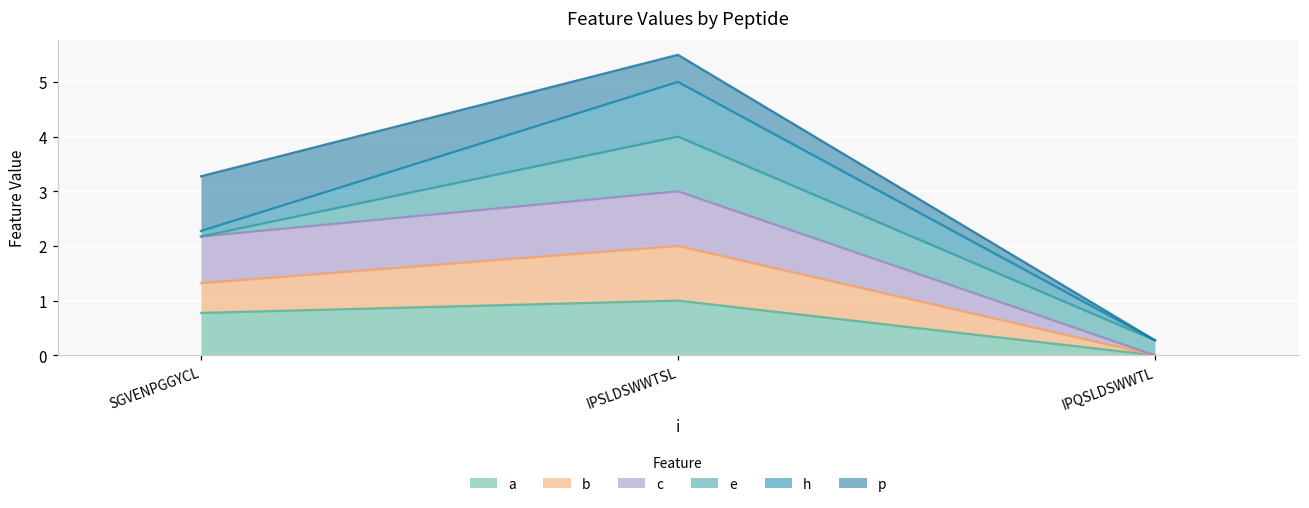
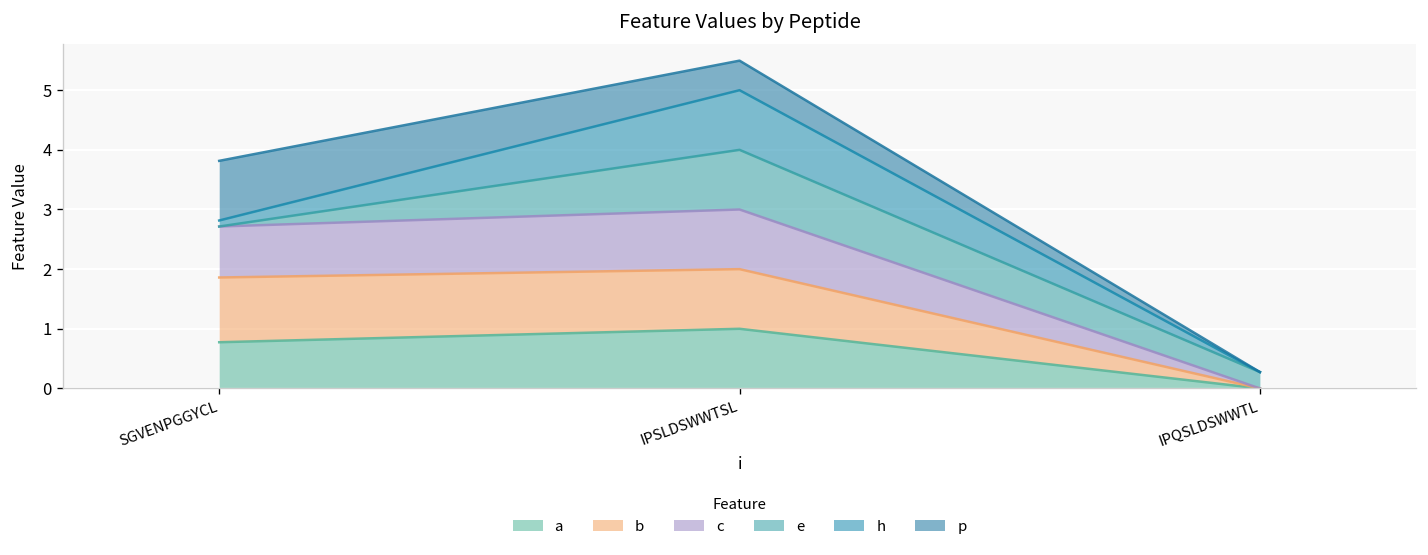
  {
    "b": {
-     "SGVENPGGYCL": 0.5,
+     "SGVENPGGYCL": 1.1,
      "IPSLDSWWTSL": 1.0
    },
    "c": {
      "IPSLDSWWTSL": 1.0
    }
  }
